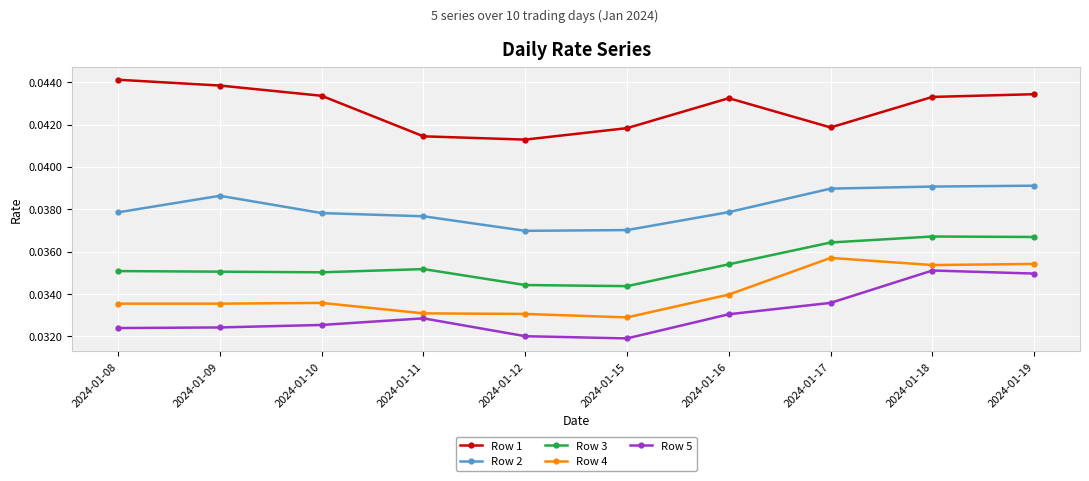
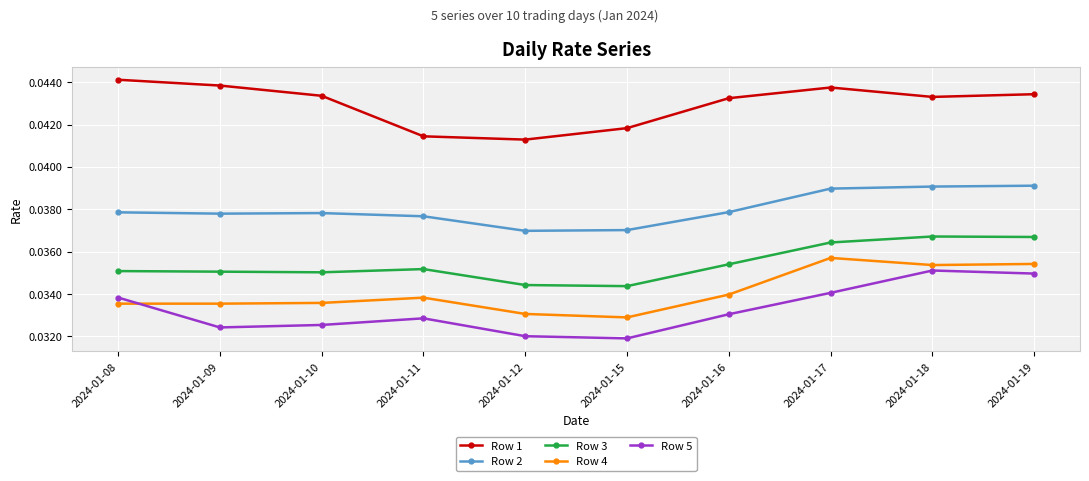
  {
    "Row 1": {
      "2024-01-08": 0.0441,
      "2024-01-09": 0.0438,
      "2024-01-10": 0.0434,
      "2024-01-11": 0.0414,
      "2024-01-12": 0.0413,
      "2024-01-15": 0.0418,
      "2024-01-16": 0.0432,
-     "2024-01-17": 0.0419,
+     "2024-01-17": 0.0437,
      "2024-01-18": 0.0433,
      "2024-01-19": 0.0434
    },
    "Row 2": {
      "2024-01-08": 0.0379,
-     "2024-01-09": 0.0386,
+     "2024-01-09": 0.0378,
      "2024-01-10": 0.0378,
      "2024-01-11": 0.0377,
      "2024-01-12": 0.0370,
      "2024-01-15": 0.0370,
      "2024-01-16": 0.0379,
      "2024-01-17": 0.0390,
      "2024-01-18": 0.0391,
      "2024-01-19": 0.0391
    },
    "Row 3": {
      "2024-01-08": 0.0351,
      "2024-01-09": 0.0351,
      "2024-01-10": 0.0350,
      "2024-01-11": 0.0352,
      "2024-01-12": 0.0344,
      "2024-01-15": 0.0344,
      "2024-01-16": 0.0354,
      "2024-01-17": 0.0364,
      "2024-01-18": 0.0367,
      "2024-01-19": 0.0367
    },
    "Row 4": {
      "2024-01-08": 0.0335,
      "2024-01-09": 0.0335,
      "2024-01-10": 0.0336,
-     "2024-01-11": 0.0331,
+     "2024-01-11": 0.0338,
      "2024-01-12": 0.0331,
      "2024-01-15": 0.0329,
      "2024-01-16": 0.0340,
      "2024-01-17": 0.0357,
      "2024-01-18": 0.0354,
      "2024-01-19": 0.0354
    },
    "Row 5": {
-     "2024-01-08": 0.0324,
+     "2024-01-08": 0.0338,
      "2024-01-09": 0.0324,
      "2024-01-10": 0.0325,
      "2024-01-11": 0.0329,
      "2024-01-12": 0.0320,
      "2024-01-15": 0.0319,
      "2024-01-16": 0.0330,
-     "2024-01-17": 0.0336,
+     "2024-01-17": 0.0341,
      "2024-01-18": 0.0351,
      "2024-01-19": 0.0350
    }
  }
